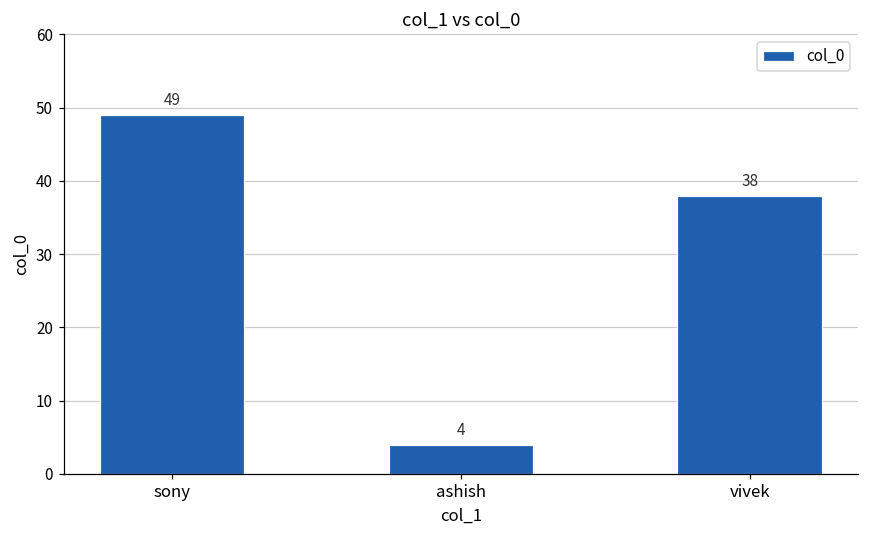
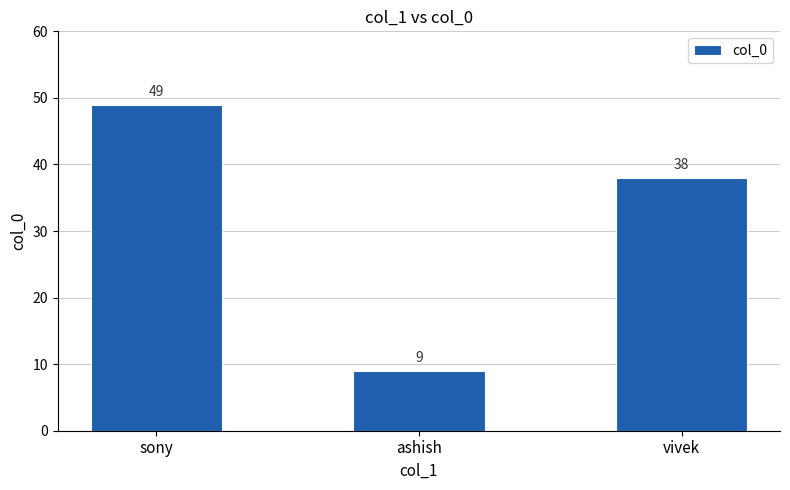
  {
    "sony": 49,
-   "ashish": 4,
+   "ashish": 9,
    "vivek": 38
  }
